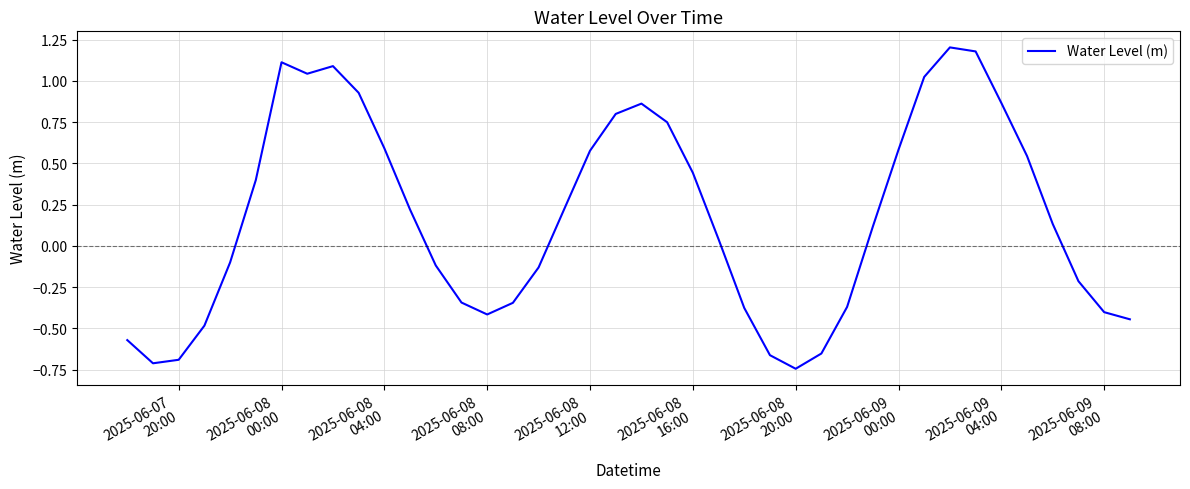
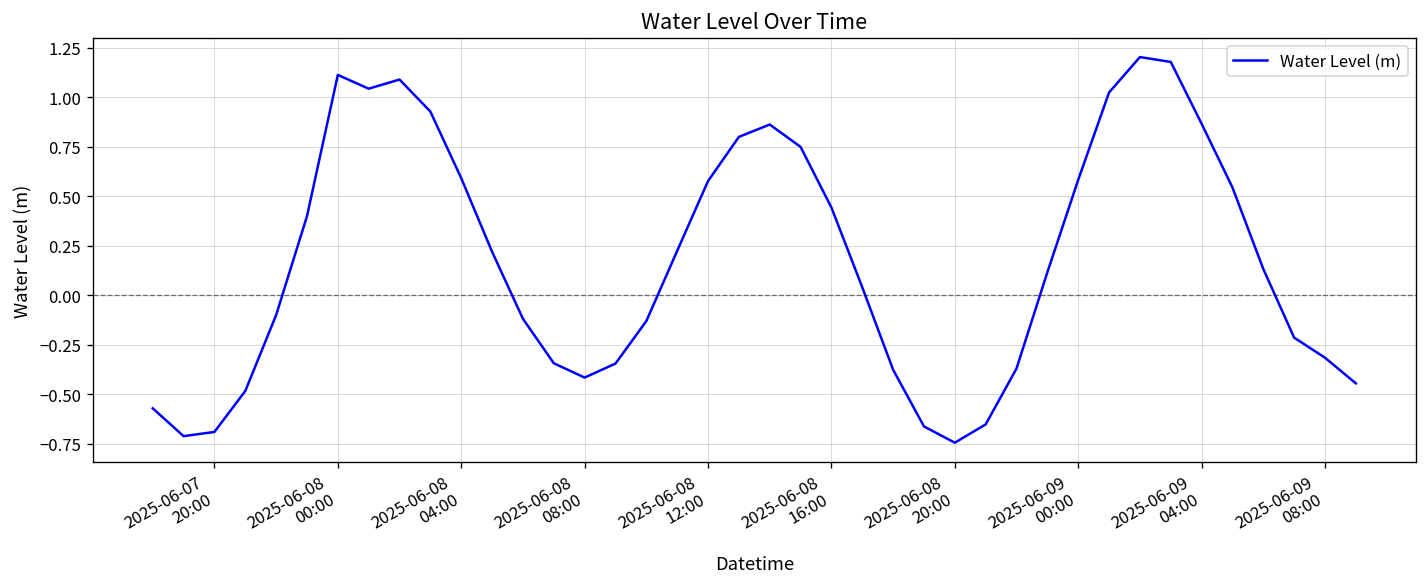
  {
    "2025-06-07 20:00": -0.69,
    "2025-06-08 00:00": 1.11,
    "2025-06-08 04:00": 0.59,
    "2025-06-08 08:00": -0.42,
    "2025-06-08 12:00": 0.58,
    "2025-06-08 16:00": 0.44,
    "2025-06-08 20:00": -0.74,
    "2025-06-09 00:00": 0.58,
    "2025-06-09 04:00": 0.87,
-   "2025-06-09 08:00": -0.40
+   "2025-06-09 08:00": -0.32
  }
